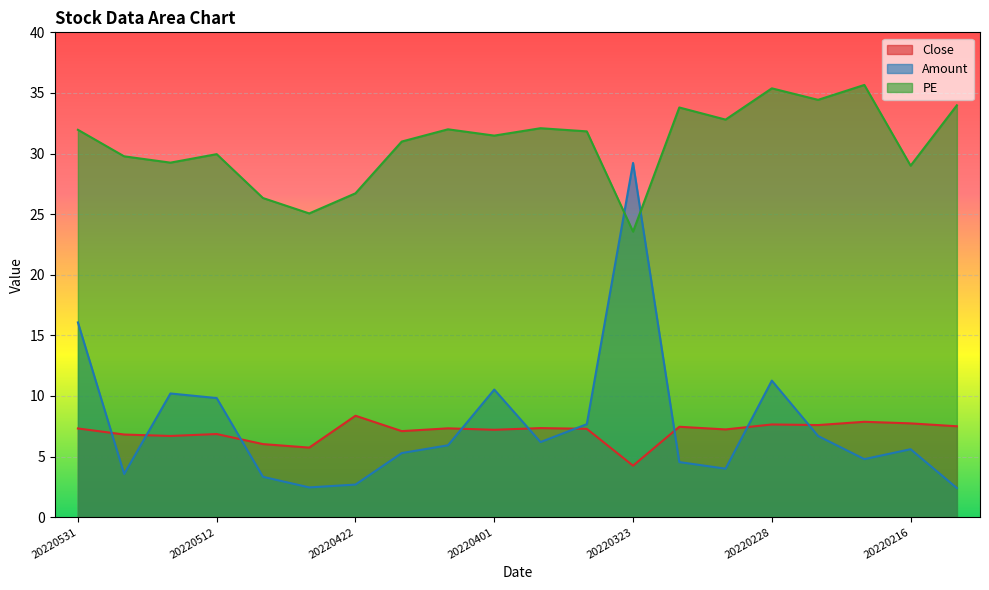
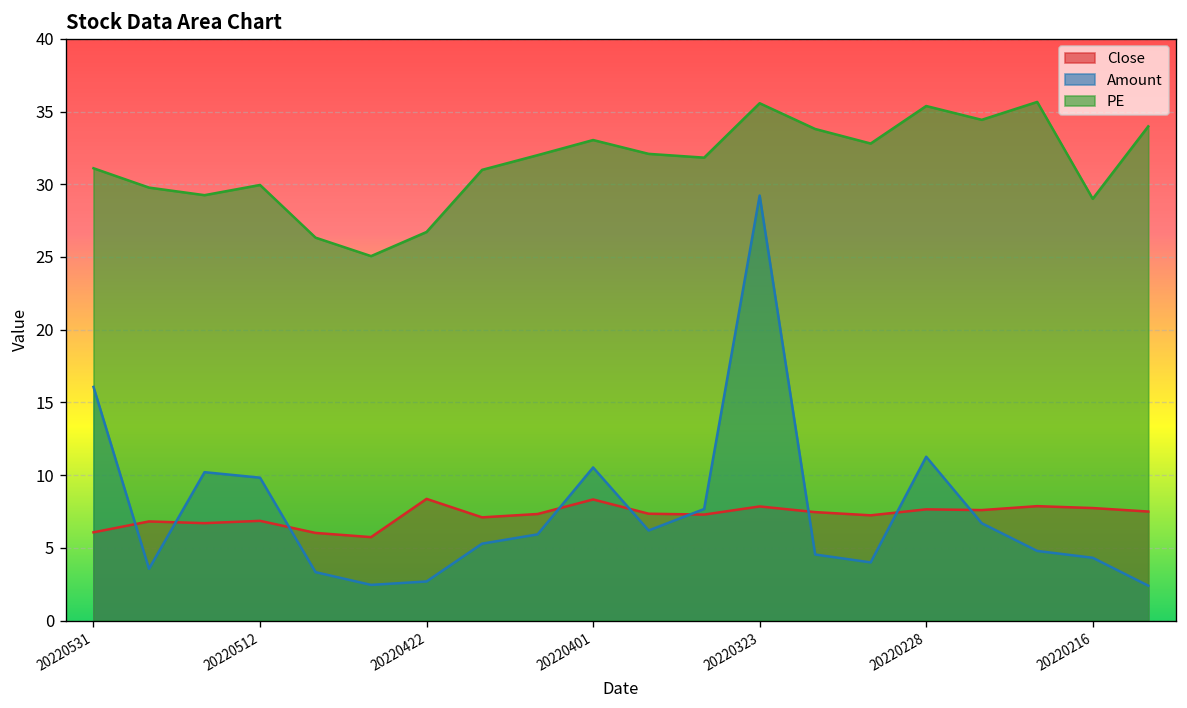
  {
    "Close": {
-     "20220531": 7.3,
+     "20220531": 6.1,
      "20220512": 6.9,
      "20220422": 8.4,
-     "20220401": 7.2,
-     "20220323": 4.3,
+     "20220401": 8.3,
+     "20220323": 7.9,
      "20220228": 7.7,
      "20220216": 7.7
    },
    "Amount": {
      "20220531": 16.1,
      "20220512": 9.8,
      "20220422": 2.7,
      "20220401": 10.5,
      "20220323": 29.2,
      "20220228": 11.3,
-     "20220216": 5.6
+     "20220216": 4.3
    },
    "PE": {
-     "20220531": 32.0,
+     "20220531": 31.1,
      "20220512": 30.0,
      "20220422": 26.7,
-     "20220401": 31.5,
-     "20220323": 23.6,
+     "20220401": 33.0,
+     "20220323": 35.6,
      "20220228": 35.4,
      "20220216": 29.0
    }
  }
